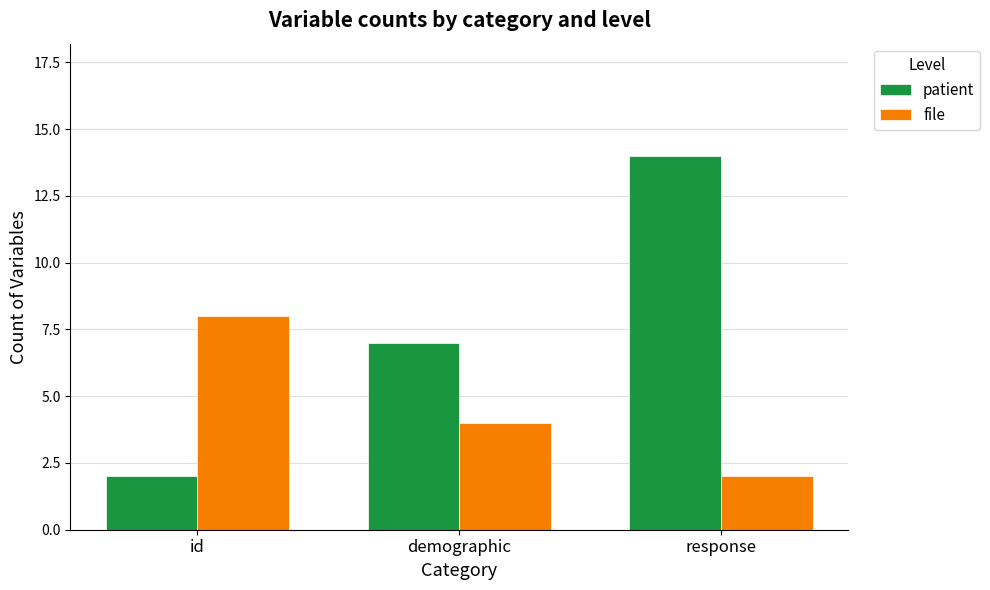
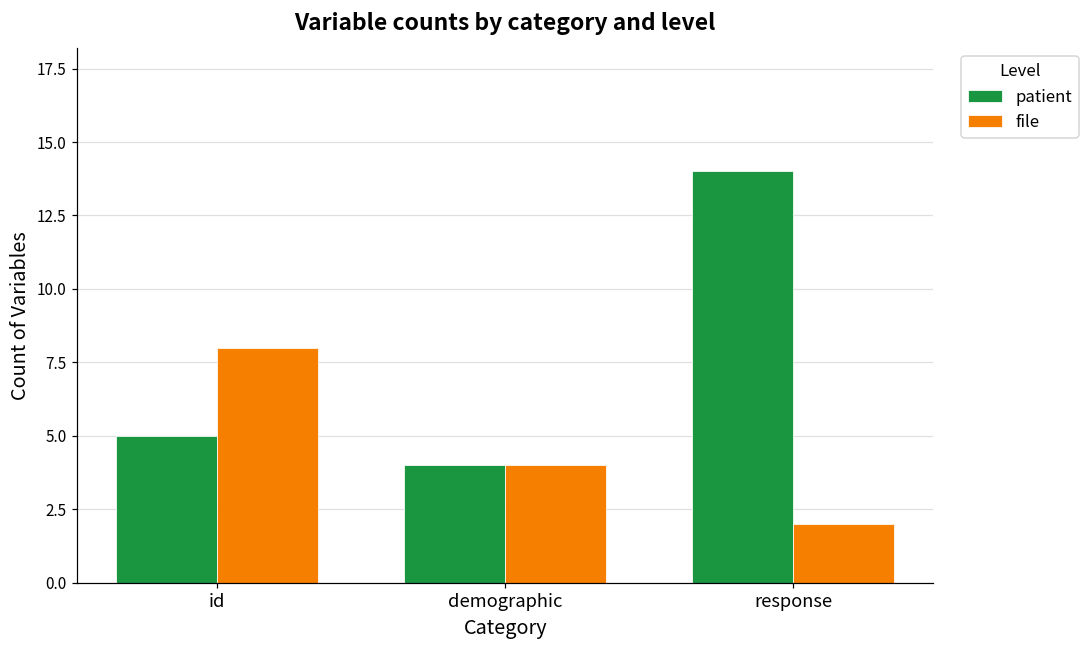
  {
    "patient": {
-     "id": 2,
-     "demographic": 7,
+     "id": 5,
+     "demographic": 4,
      "response": 14
    },
    "file": {
      "id": 8,
      "demographic": 4,
      "response": 2
    }
  }
